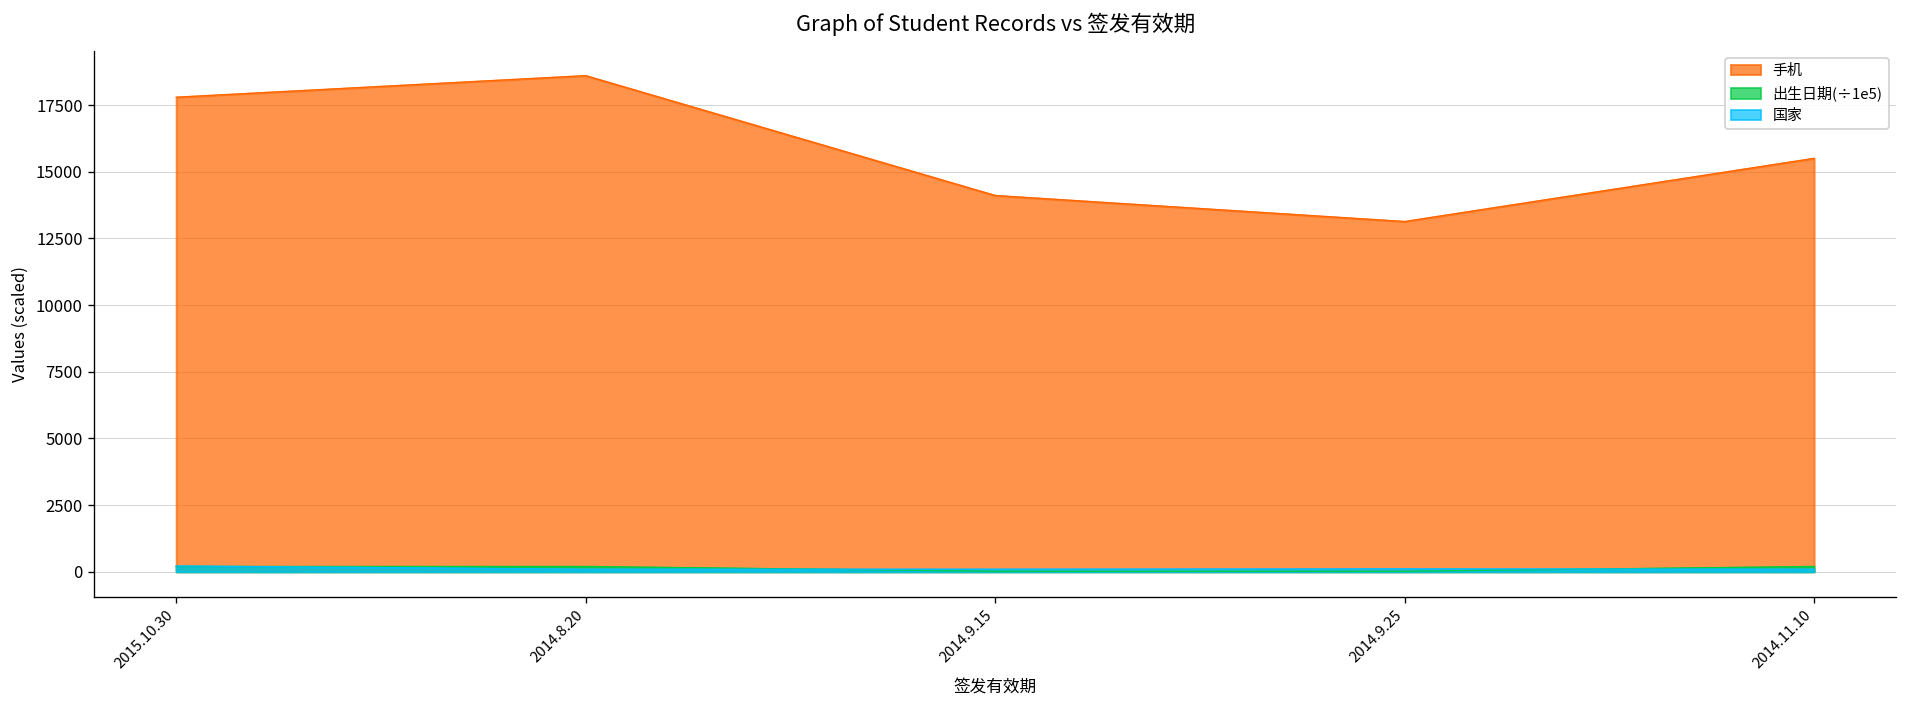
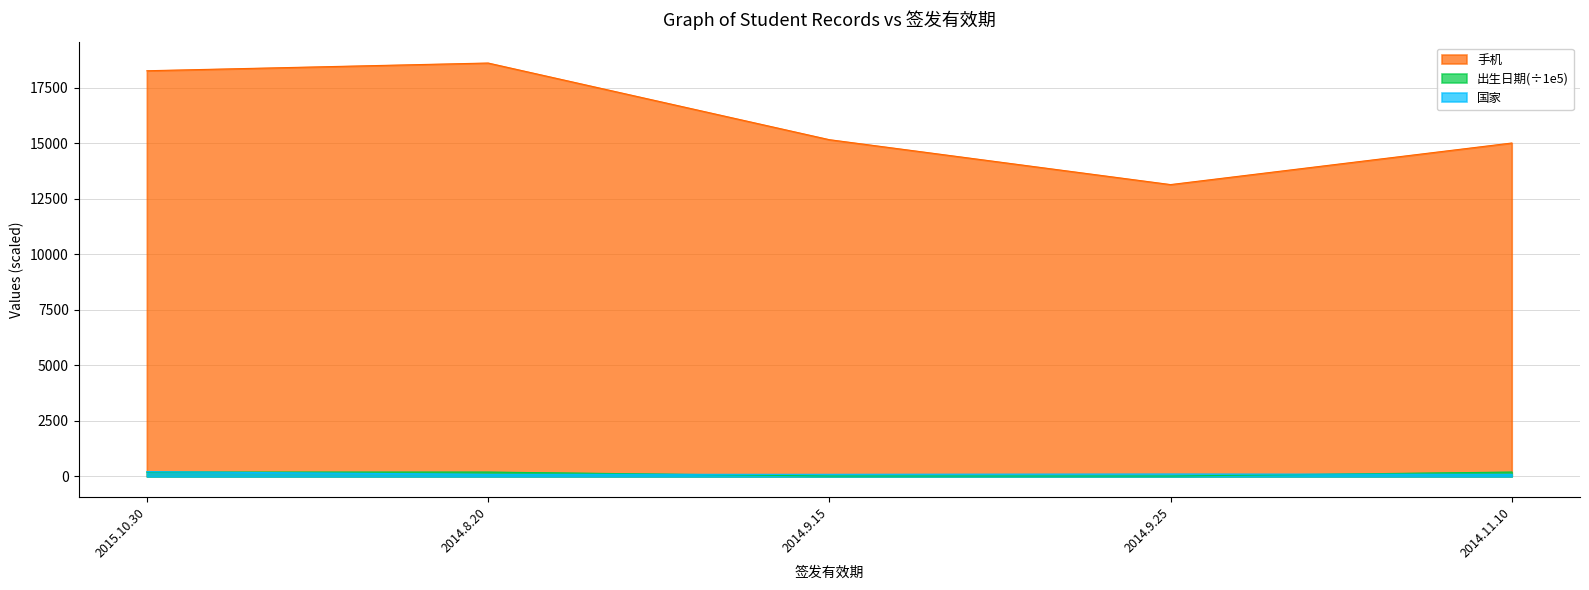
  {
    "手机": {
-     "2015.10.30": 17800,
+     "2015.10.30": 18300,
      "2014.8.20": 18600,
-     "2014.9.15": 14100,
+     "2014.9.15": 15200,
      "2014.9.25": 13100,
-     "2014.11.10": 15500
+     "2014.11.10": 15000
    }
  }
